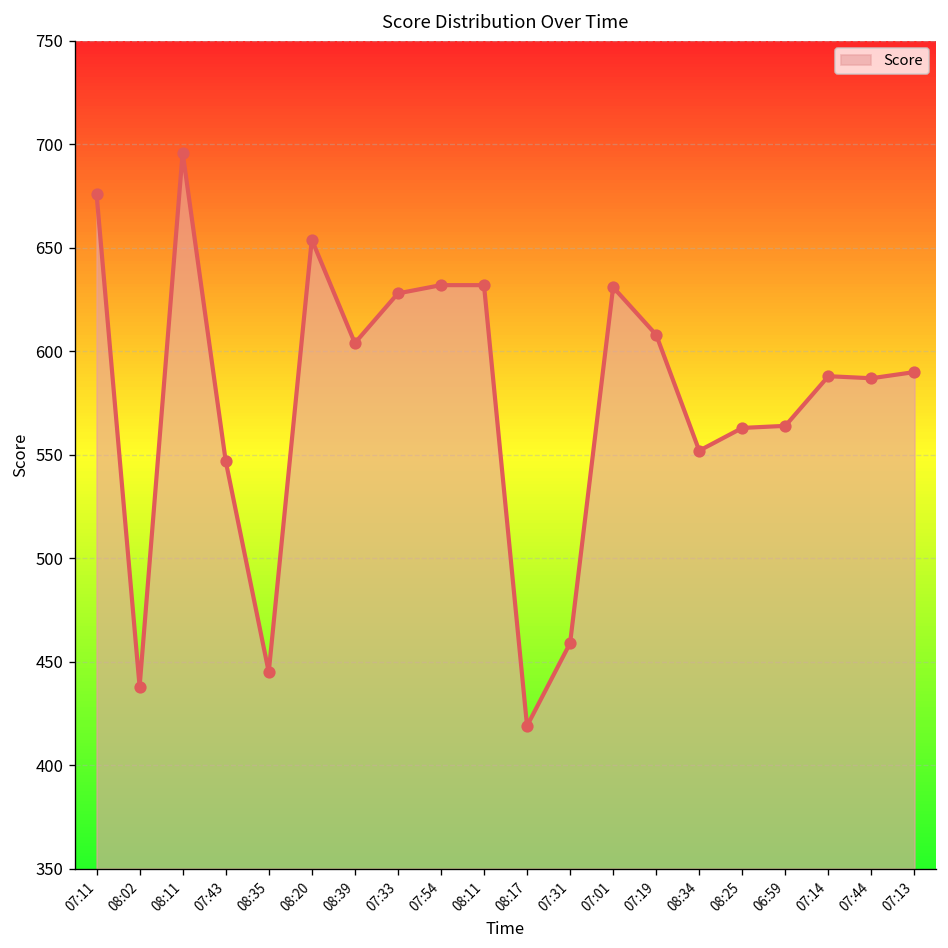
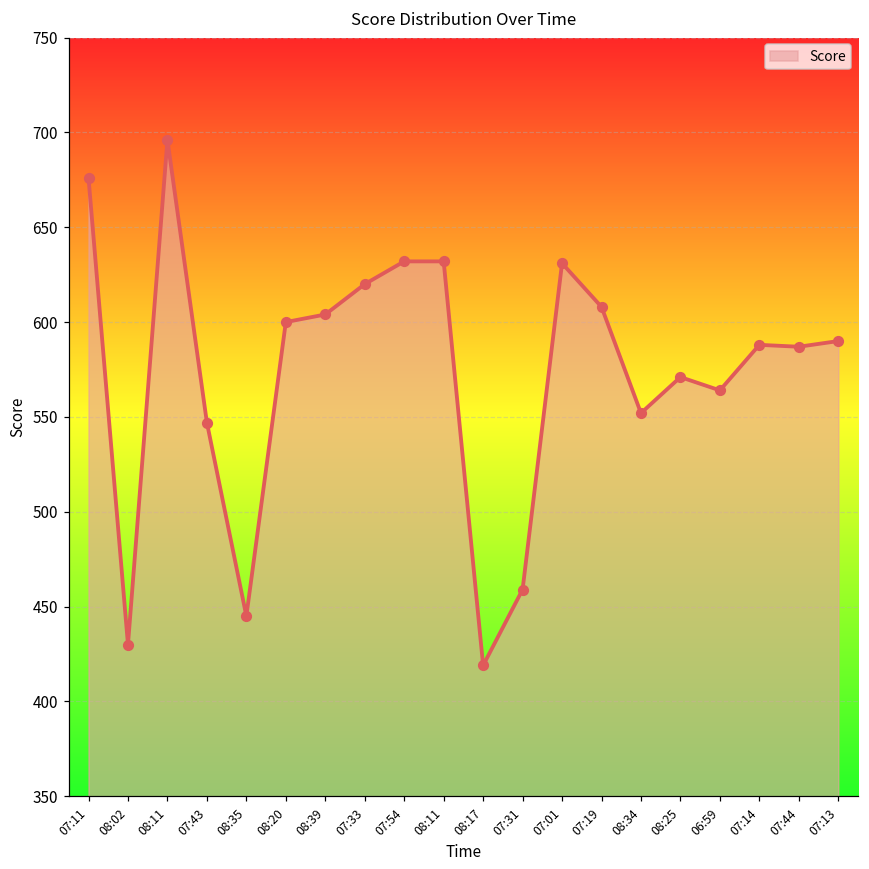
  {
    "07:11": 676,
-   "08:02": 438,
+   "08:02": 430,
    "07:43": 547,
    "08:35": 445,
-   "08:20": 654,
+   "08:20": 600,
    "08:39": 604,
-   "07:33": 628,
+   "07:33": 620,
    "07:54": 632,
    "08:17": 419,
    "07:31": 459,
    "07:01": 631,
    "07:19": 608,
    "08:34": 552,
-   "08:25": 563,
+   "08:25": 571,
    "06:59": 564,
    "07:14": 588,
    "07:44": 587,
    "07:13": 590
  }
